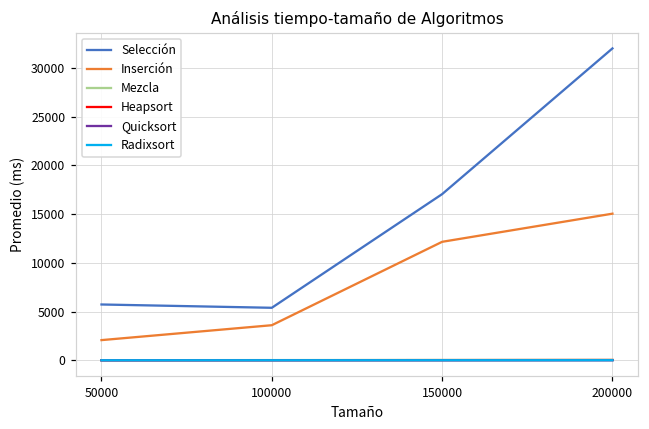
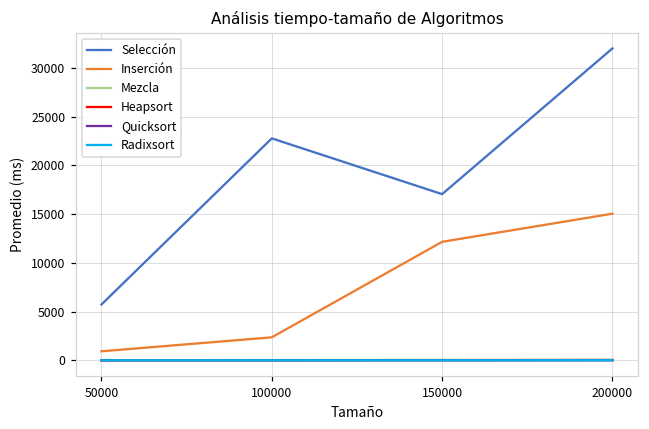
  {
    "Selección": {
      "50000": 6000,
-     "100000": 5000,
+     "100000": 23000,
      "150000": 17000,
      "200000": 32000
    },
    "Inserción": {
-     "50000": 2000,
-     "100000": 4000,
+     "50000": 1000,
+     "100000": 2000,
      "150000": 12000,
      "200000": 15000
    }
  }
